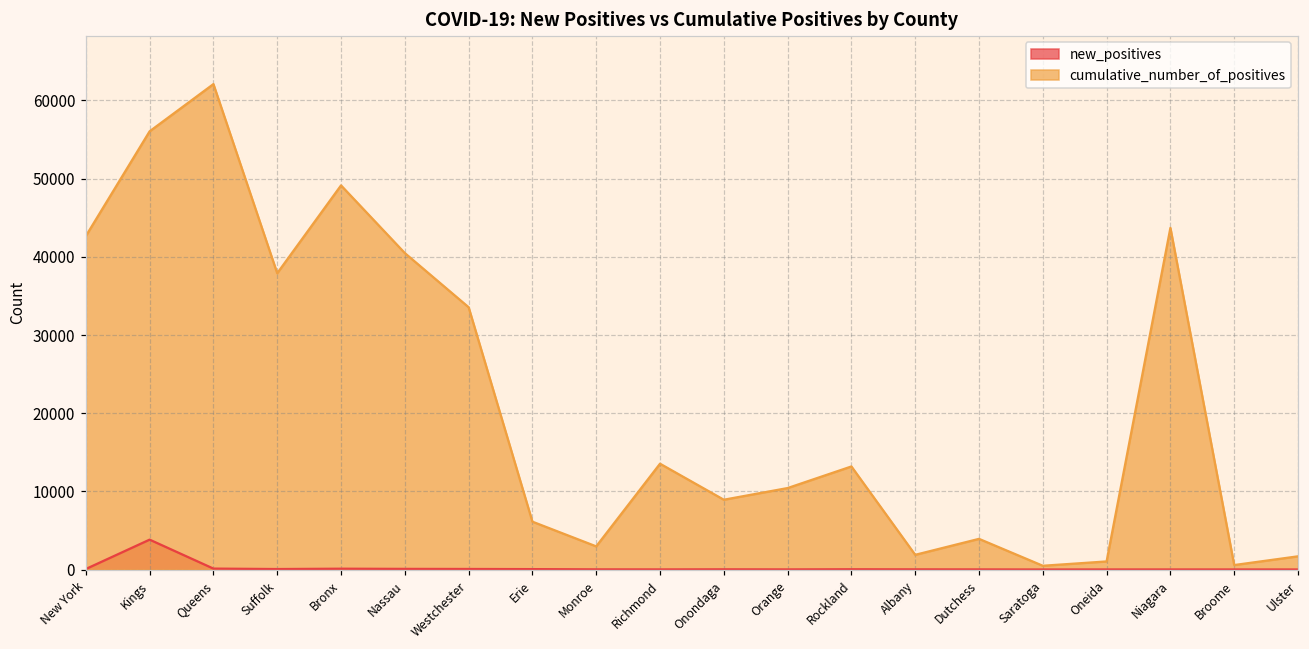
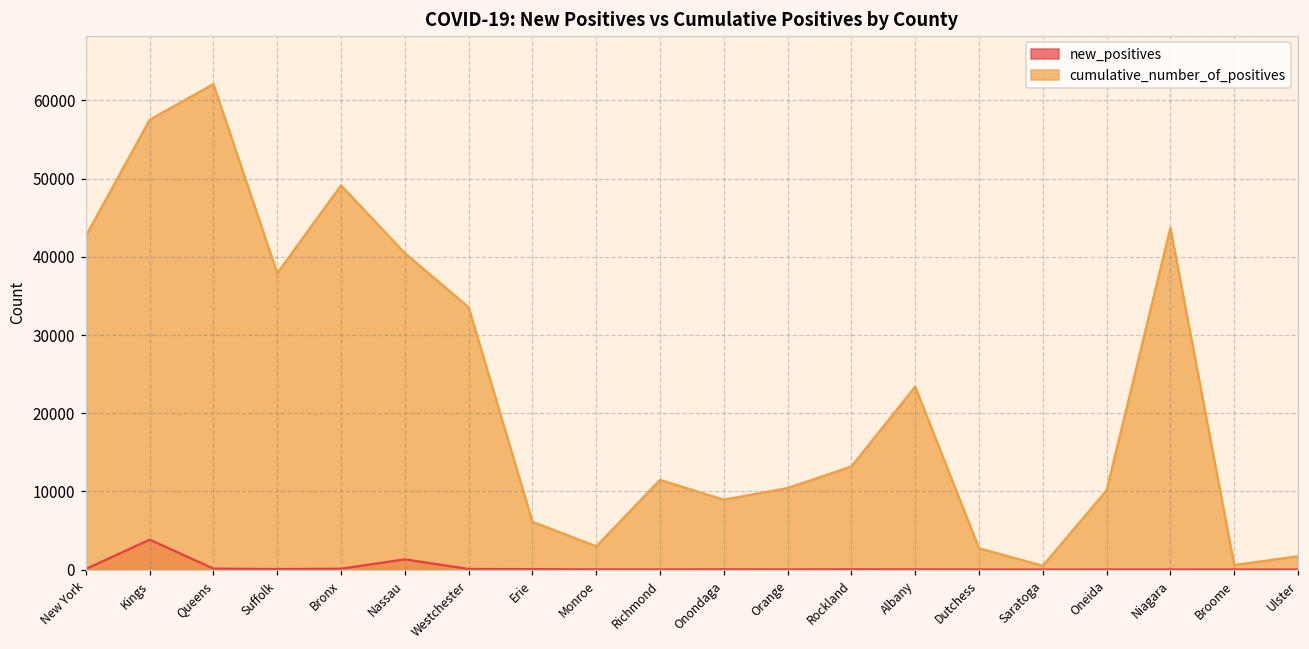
  {
    "new_positives": {
      "New York": 0,
      "Kings": 4000,
      "Queens": 0,
      "Suffolk": 0,
      "Bronx": 0,
-     "Nassau": 0,
+     "Nassau": 1000,
      "Westchester": 0,
      "Erie": 0,
      "Monroe": 0,
      "Richmond": 0,
      "Onondaga": 0,
      "Orange": 0,
      "Rockland": 0,
      "Albany": 0,
      "Dutchess": 0,
      "Saratoga": 0,
      "Oneida": 0,
      "Niagara": 0,
      "Broome": 0,
      "Ulster": 0
    },
    "cumulative_number_of_positives": {
      "New York": 43000,
-     "Kings": 56000,
+     "Kings": 58000,
      "Queens": 62000,
      "Suffolk": 38000,
      "Bronx": 49000,
      "Nassau": 40000,
      "Westchester": 34000,
      "Erie": 6000,
      "Monroe": 3000,
-     "Richmond": 14000,
+     "Richmond": 11000,
      "Onondaga": 9000,
      "Orange": 10000,
      "Rockland": 13000,
-     "Albany": 2000,
-     "Dutchess": 4000,
+     "Albany": 23000,
+     "Dutchess": 3000,
      "Saratoga": 0,
-     "Oneida": 1000,
+     "Oneida": 10000,
      "Niagara": 44000,
      "Broome": 1000,
      "Ulster": 2000
    }
  }
